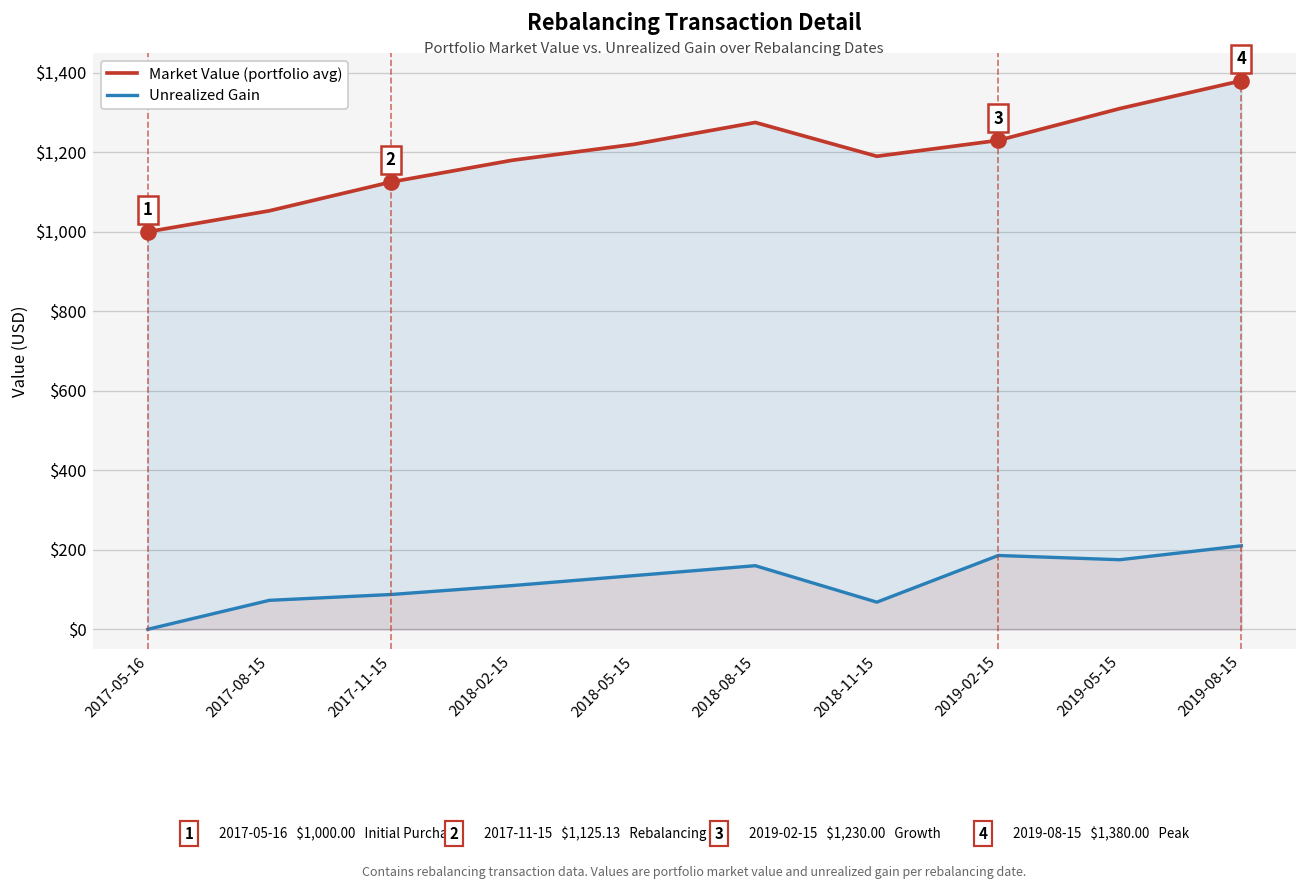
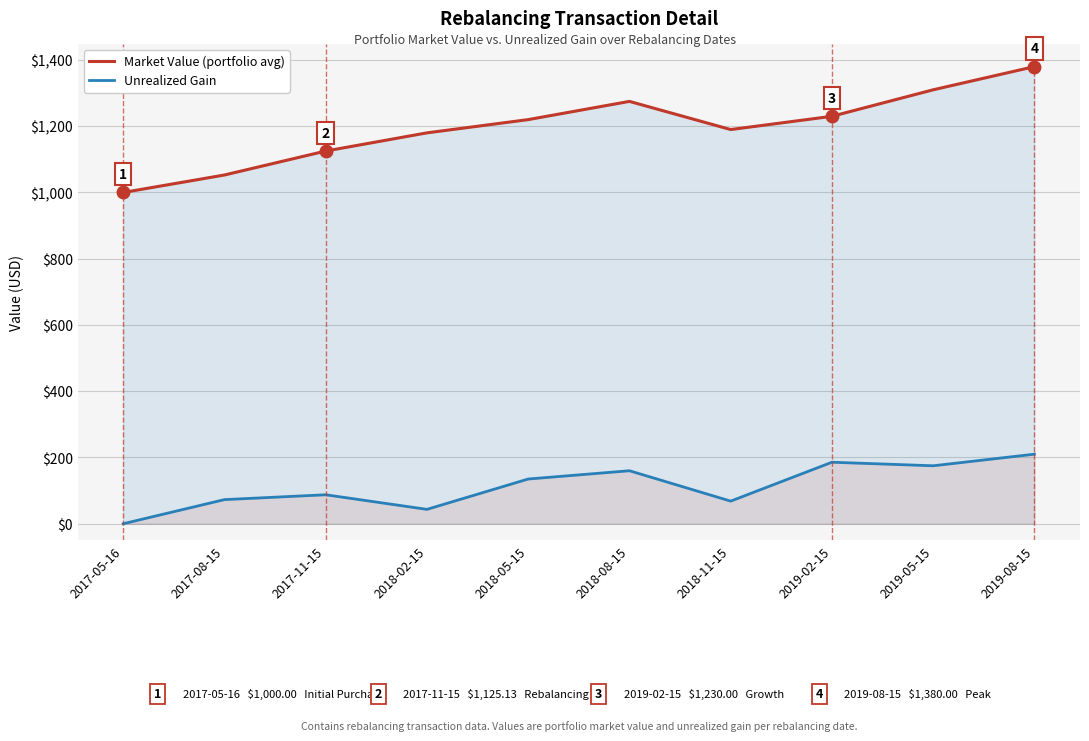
  {
    "Unrealized Gain": {
      "2017-05-16": "$0",
      "2017-08-15": "$70",
      "2017-11-15": "$90",
-     "2018-02-15": "$110",
+     "2018-02-15": "$40",
      "2018-05-15": "$140",
      "2018-08-15": "$160",
      "2018-11-15": "$70",
      "2019-02-15": "$190",
      "2019-05-15": "$180",
      "2019-08-15": "$210"
    }
  }
